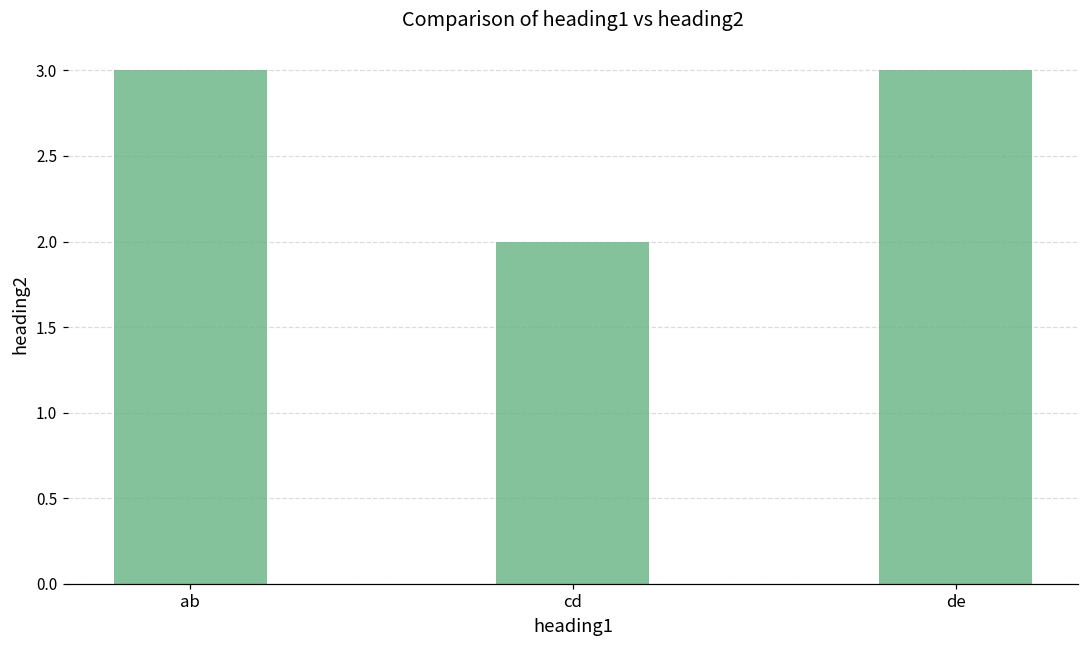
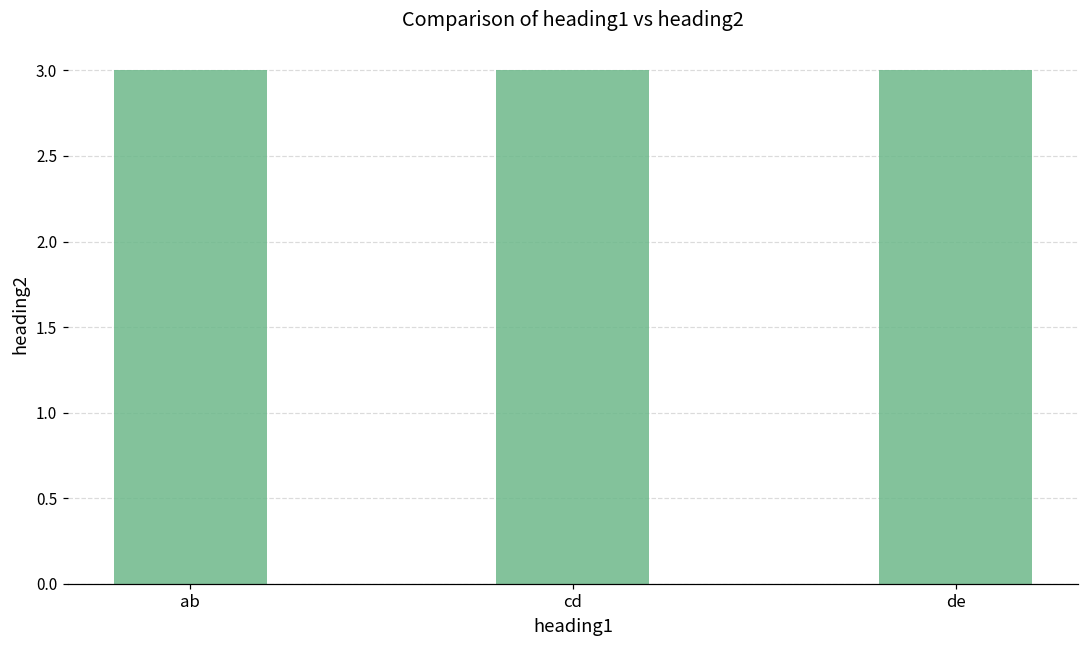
  {
    "ab": 3,
-   "cd": 2,
+   "cd": 3,
    "de": 3
  }
